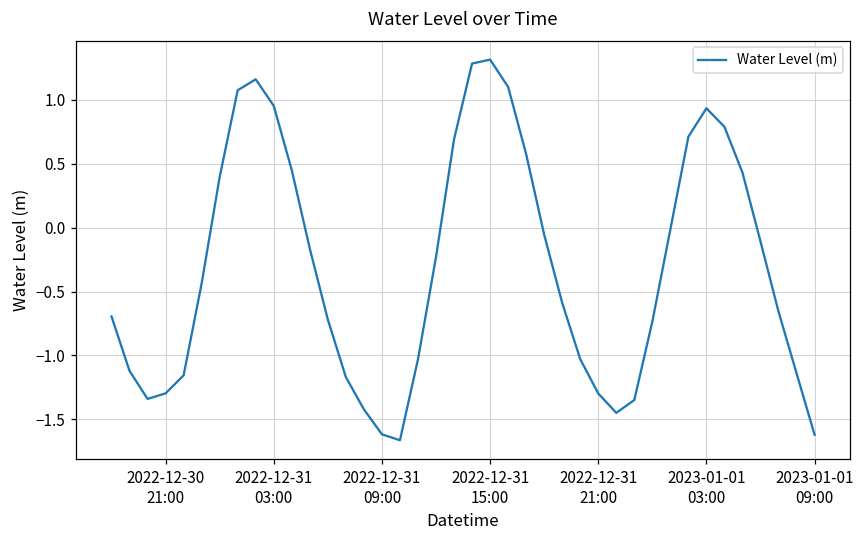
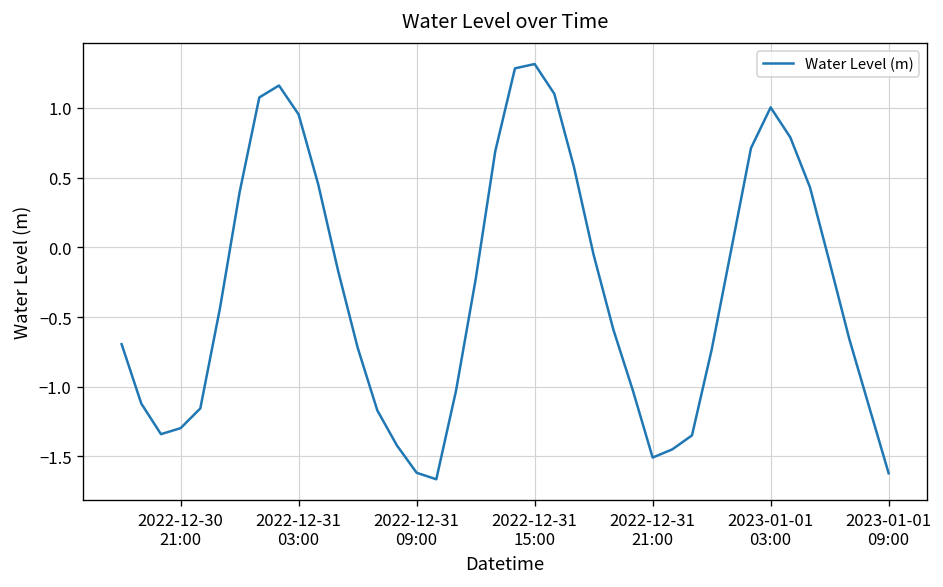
  {
    "2022-12-30 21:00": -1.30,
    "2022-12-31 03:00": 0.95,
    "2022-12-31 09:00": -1.62,
    "2022-12-31 15:00": 1.32,
-   "2022-12-31 21:00": -1.30,
-   "2023-01-01 03:00": 0.93,
+   "2022-12-31 21:00": -1.51,
+   "2023-01-01 03:00": 1.00,
    "2023-01-01 09:00": -1.62
  }
